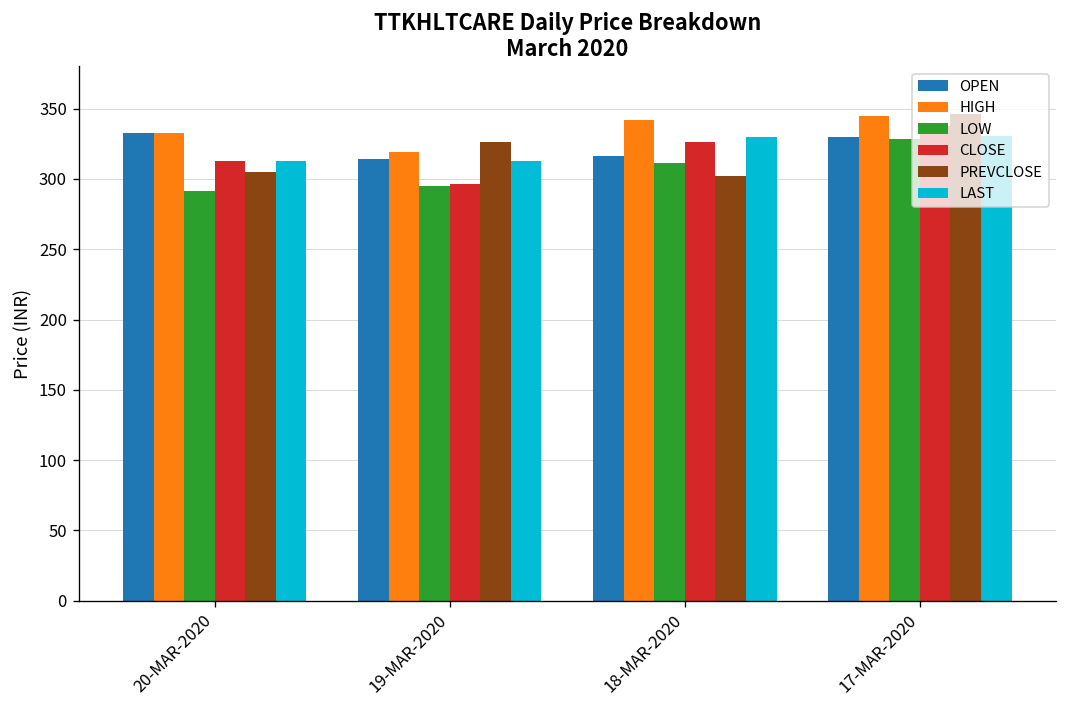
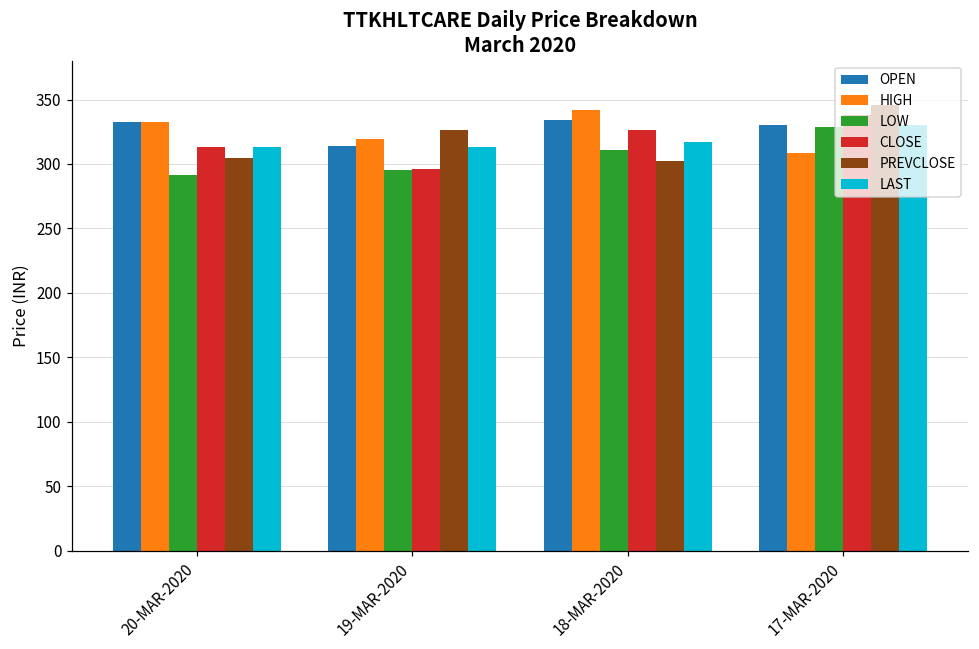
  {
    "OPEN": {
      "20-MAR-2020": 333,
      "19-MAR-2020": 314,
-     "18-MAR-2020": 317,
+     "18-MAR-2020": 334,
      "17-MAR-2020": 330
    },
    "HIGH": {
      "20-MAR-2020": 333,
      "19-MAR-2020": 319,
      "18-MAR-2020": 342,
-     "17-MAR-2020": 345
+     "17-MAR-2020": 309
    },
    "LOW": {
      "20-MAR-2020": 291,
      "19-MAR-2020": 295,
      "18-MAR-2020": 311,
      "17-MAR-2020": 329
    },
    "CLOSE": {
      "20-MAR-2020": 313,
      "19-MAR-2020": 296,
      "18-MAR-2020": 326
    },
    "PREVCLOSE": {
      "20-MAR-2020": 305,
      "19-MAR-2020": 326,
      "18-MAR-2020": 302
    },
    "LAST": {
      "20-MAR-2020": 313,
      "19-MAR-2020": 313,
-     "18-MAR-2020": 330
+     "18-MAR-2020": 317
    }
  }
